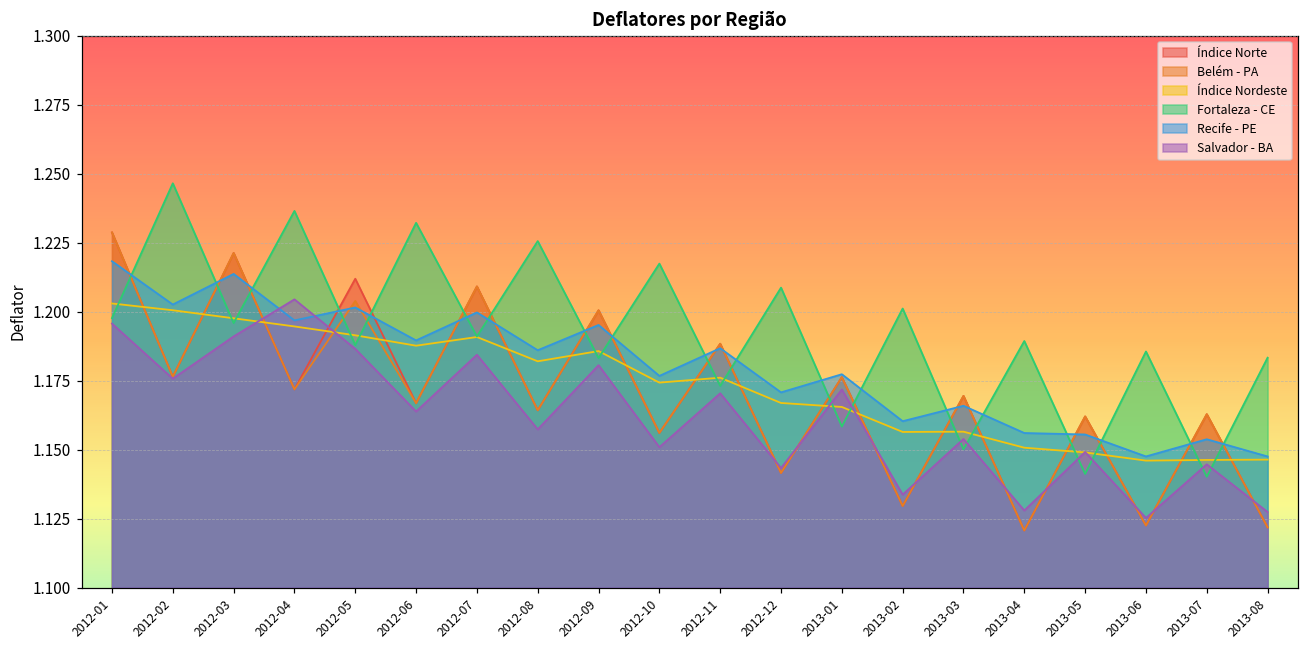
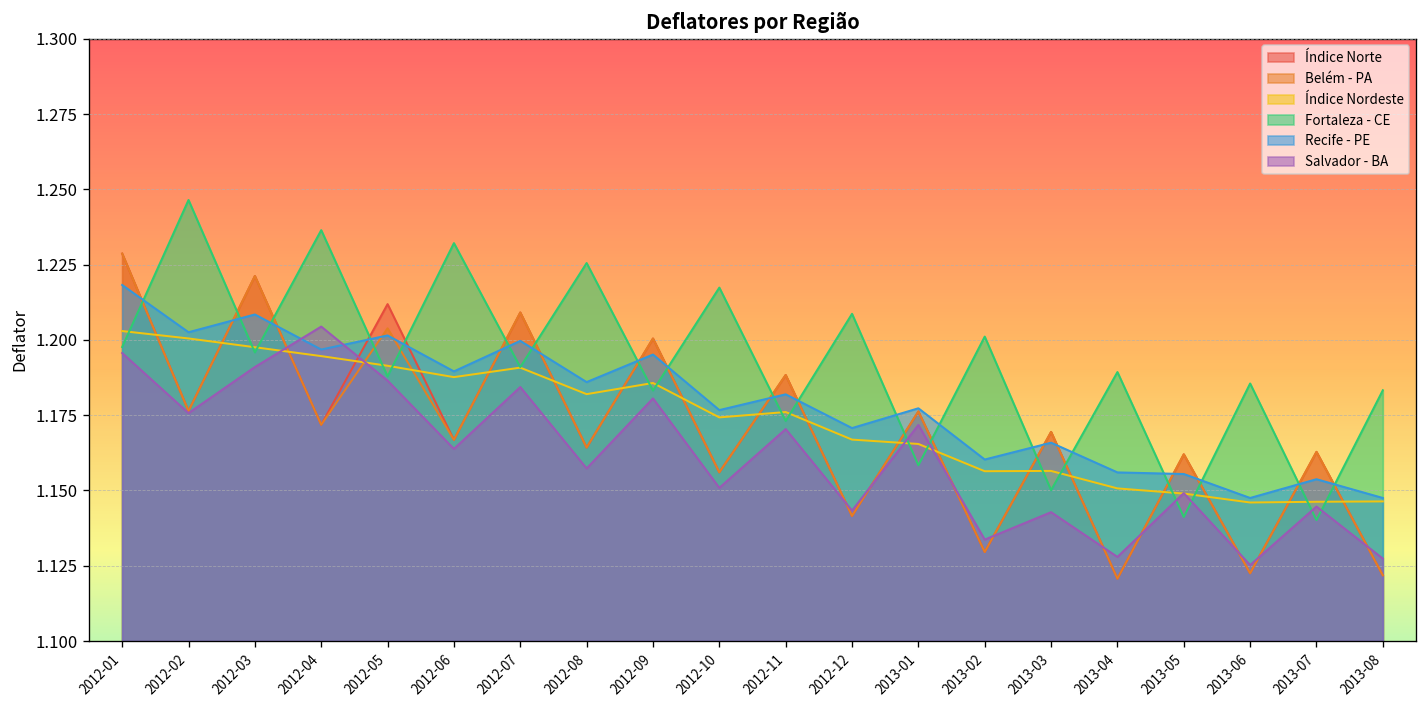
  {
    "Índice Nordeste": {
      "2012-01": 1.203,
      "2012-02": 1.200,
      "2012-03": 1.198,
      "2012-04": 1.195,
      "2012-05": 1.191,
      "2012-06": 1.188,
      "2012-08": 1.182,
      "2012-09": 1.186,
      "2012-10": 1.174,
      "2012-11": 1.176,
      "2012-12": 1.167,
      "2013-01": 1.165,
      "2013-02": 1.156,
      "2013-03": 1.157,
      "2013-04": 1.151,
      "2013-06": 1.146,
      "2013-07": 1.146,
      "2013-08": 1.146
    },
    "Fortaleza - CE": {
      "2012-01": 1.198,
      "2012-02": 1.246,
      "2012-03": 1.196,
      "2012-04": 1.236,
      "2012-05": 1.188,
      "2012-06": 1.232,
      "2012-08": 1.226,
      "2012-09": 1.183,
      "2012-10": 1.217,
      "2012-11": 1.173,
      "2012-12": 1.209,
      "2013-01": 1.158,
      "2013-02": 1.201,
      "2013-03": 1.150,
      "2013-04": 1.189,
      "2013-05": 1.141,
      "2013-06": 1.186,
      "2013-07": 1.140,
      "2013-08": 1.183
    },
    "Recife - PE": {
      "2012-01": 1.218,
      "2012-02": 1.203,
-     "2012-03": 1.214,
+     "2012-03": 1.208,
      "2012-04": 1.197,
      "2012-05": 1.201,
      "2012-06": 1.190,
      "2012-07": 1.200,
      "2012-08": 1.186,
      "2012-09": 1.195,
      "2012-10": 1.177,
-     "2012-11": 1.187,
+     "2012-11": 1.182,
      "2012-12": 1.171,
      "2013-01": 1.177,
      "2013-02": 1.160,
      "2013-03": 1.166,
      "2013-04": 1.156,
      "2013-05": 1.155,
      "2013-06": 1.148,
      "2013-07": 1.154,
      "2013-08": 1.148
    },
    "Salvador - BA": {
      "2012-01": 1.196,
      "2012-03": 1.191,
      "2012-04": 1.204,
      "2012-05": 1.186,
      "2012-06": 1.164,
      "2012-07": 1.184,
      "2012-08": 1.157,
      "2012-09": 1.181,
      "2012-10": 1.151,
      "2012-11": 1.170,
      "2012-12": 1.143,
      "2013-01": 1.172,
      "2013-02": 1.134,
-     "2013-03": 1.154,
+     "2013-03": 1.143,
      "2013-04": 1.128,
      "2013-06": 1.125,
      "2013-07": 1.145,
      "2013-08": 1.127
    }
  }
